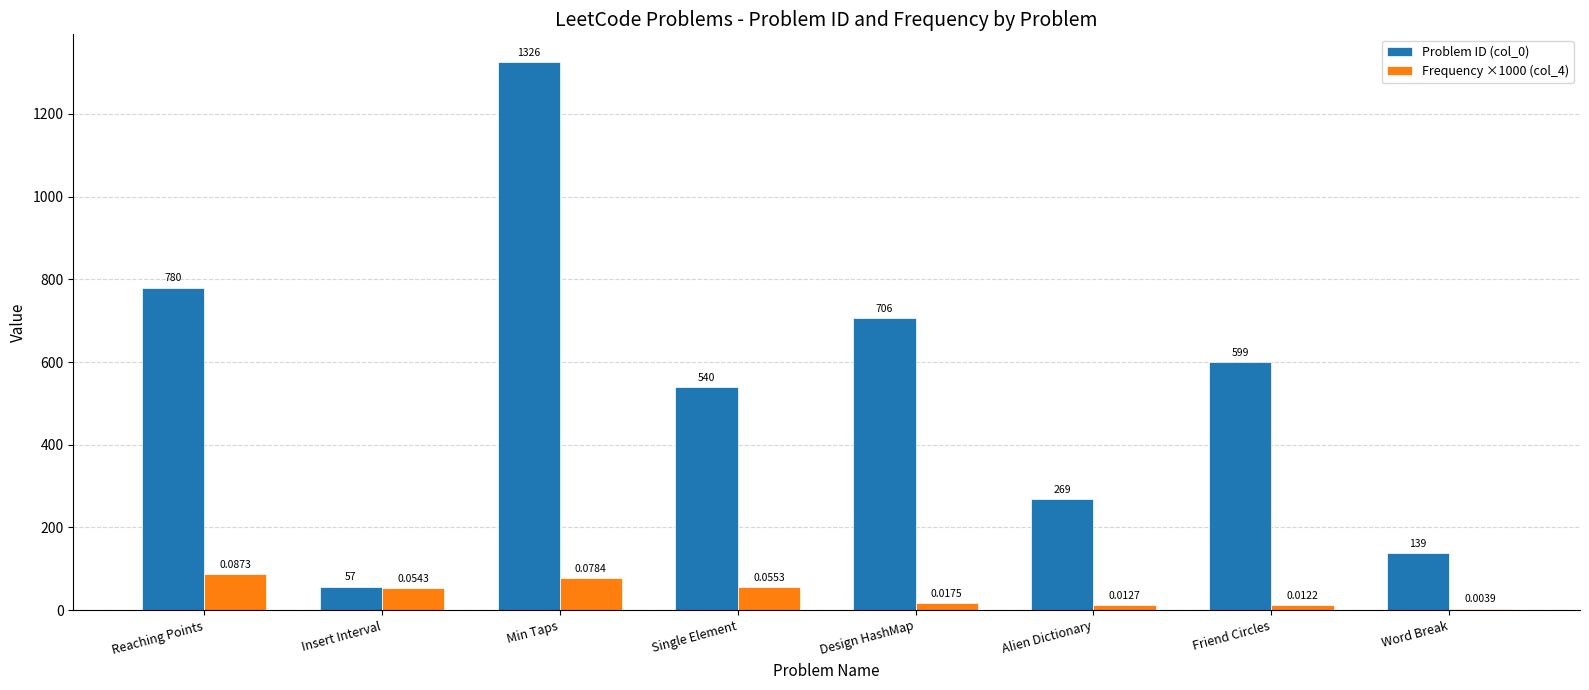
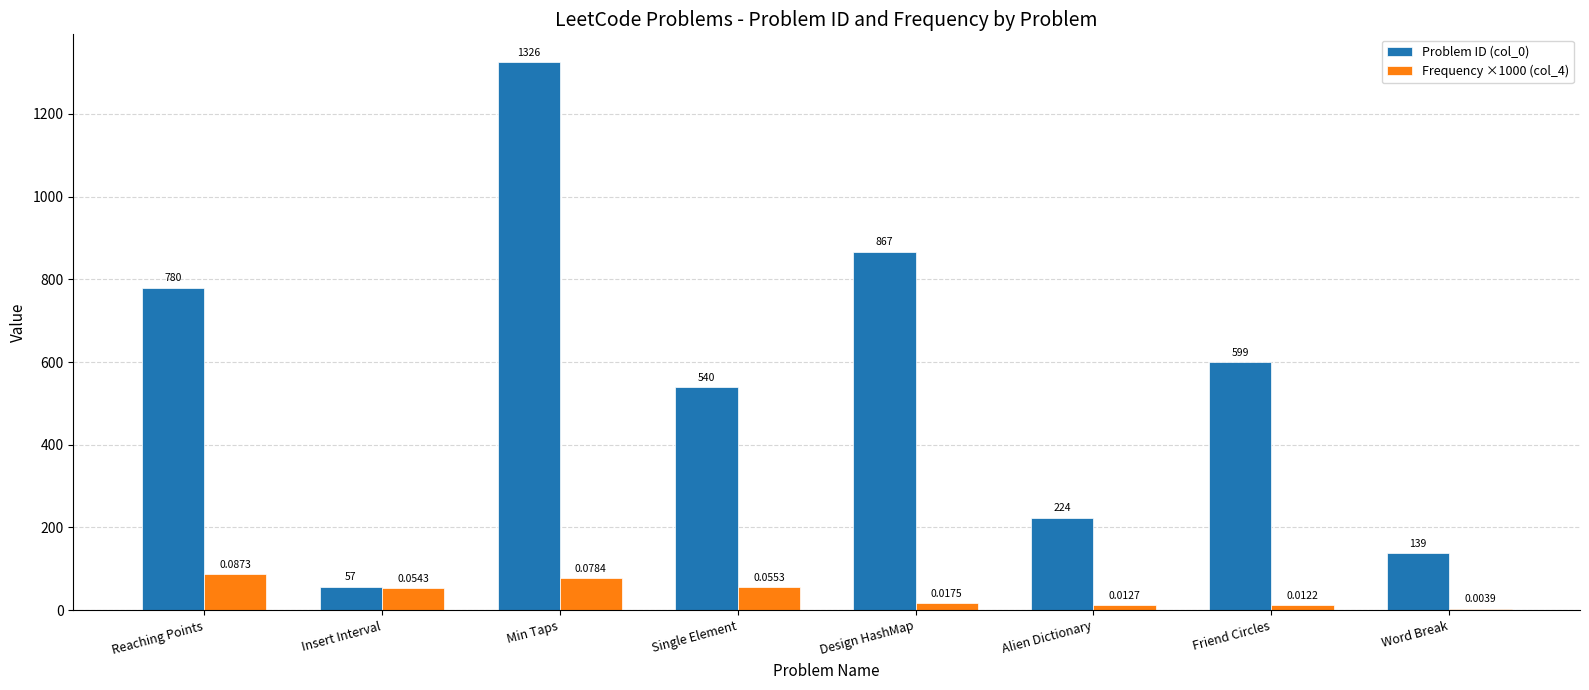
  {
    "Problem ID (col_0)": {
      "Reaching Points": 780,
      "Insert Interval": 57,
      "Min Taps": 1326,
      "Single Element": 540,
-     "Design HashMap": 706,
-     "Alien Dictionary": 269,
+     "Design HashMap": 867,
+     "Alien Dictionary": 224,
      "Friend Circles": 599,
      "Word Break": 139
    }
  }
